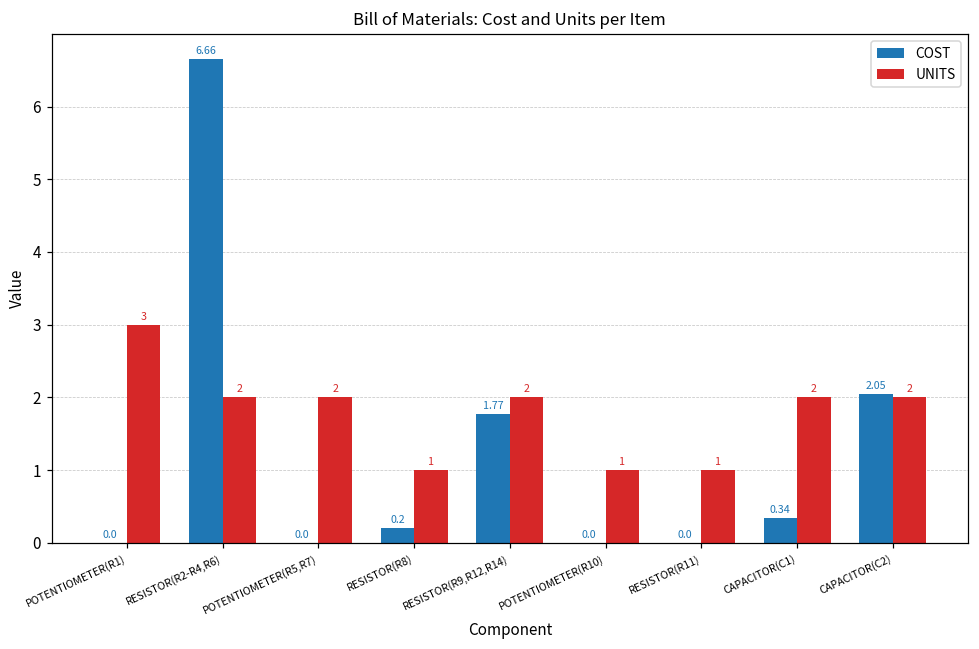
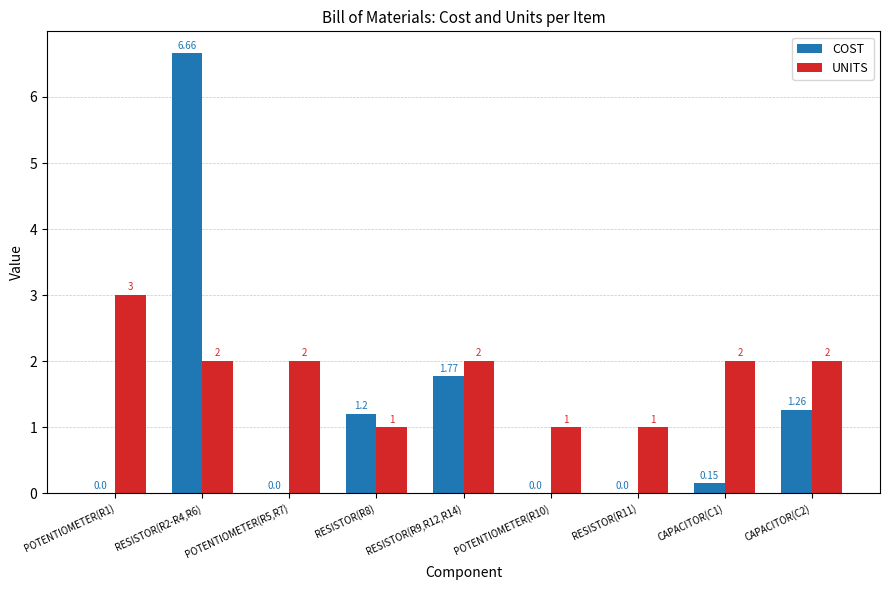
  {
    "COST": {
      "POTENTIOMETER(R1)": 0.0,
      "RESISTOR(R2-R4,R6)": 6.66,
      "POTENTIOMETER(R5,R7)": 0.0,
-     "RESISTOR(R8)": 0.2,
+     "RESISTOR(R8)": 1.2,
      "RESISTOR(R9,R12,R14)": 1.77,
      "POTENTIOMETER(R10)": 0.0,
      "RESISTOR(R11)": 0.0,
-     "CAPACITOR(C1)": 0.34,
-     "CAPACITOR(C2)": 2.05
+     "CAPACITOR(C1)": 0.15,
+     "CAPACITOR(C2)": 1.26
    },
    "UNITS": {
      "POTENTIOMETER(R1)": 3,
      "RESISTOR(R2-R4,R6)": 2,
      "POTENTIOMETER(R5,R7)": 2,
      "RESISTOR(R8)": 1,
      "RESISTOR(R9,R12,R14)": 2,
      "POTENTIOMETER(R10)": 1,
      "RESISTOR(R11)": 1,
      "CAPACITOR(C1)": 2,
      "CAPACITOR(C2)": 2
    }
  }
